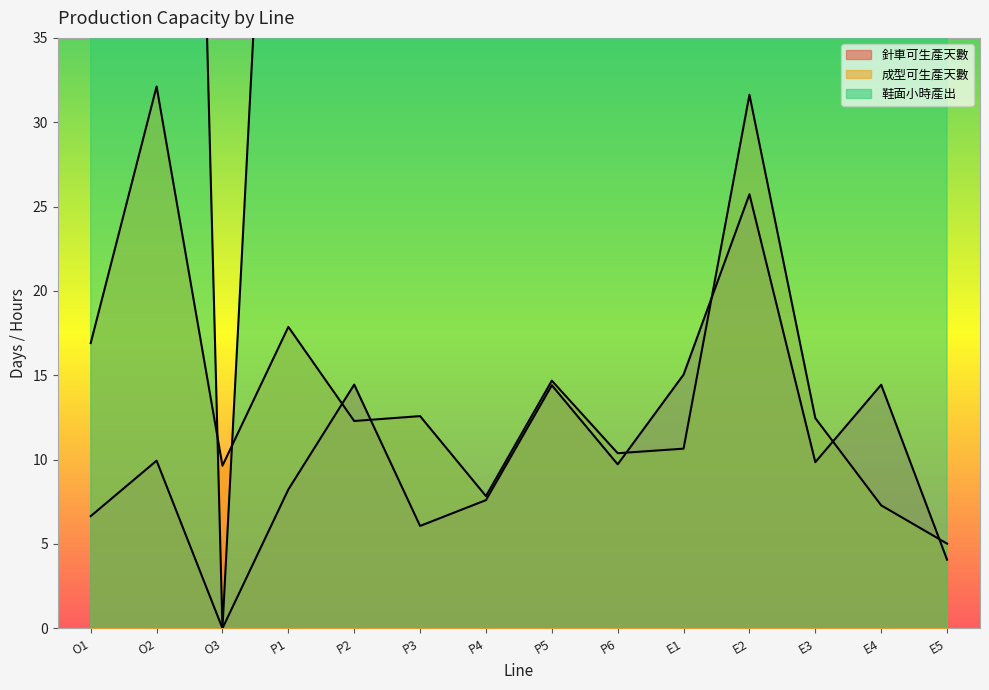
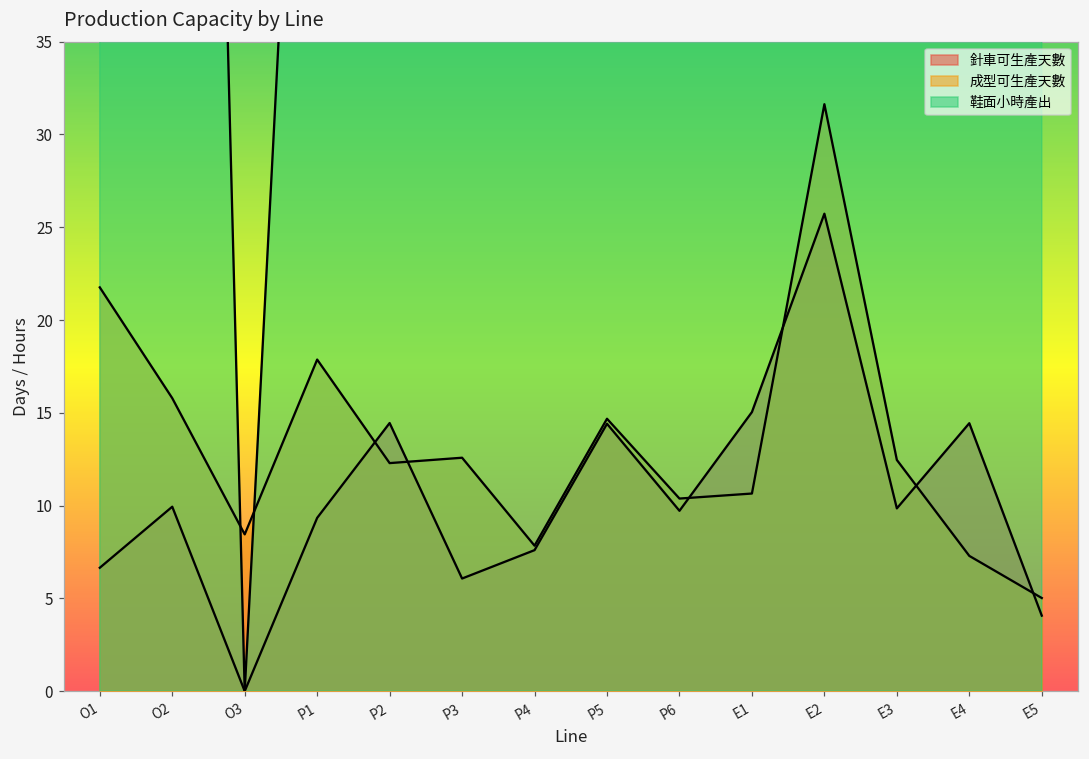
  {
    "針車可生產天數": {
      "O1": 6.7,
      "O2": 9.9,
-     "P1": 8.2,
+     "P1": 9.3,
      "P2": 14.5,
      "P3": 6.1,
      "P4": 7.6,
      "P5": 14.4,
      "P6": 9.7,
      "E1": 15.0,
      "E2": 25.7,
      "E3": 9.9,
      "E4": 14.4,
      "E5": 4.1
    },
    "成型可生產天數": {
-     "O1": 16.9,
-     "O2": 32.1,
-     "O3": 9.6,
+     "O1": 21.8,
+     "O2": 15.8,
+     "O3": 8.5,
      "P1": 17.9,
      "P2": 12.3,
      "P3": 12.6,
      "P4": 7.8,
      "P5": 14.7,
      "P6": 10.4,
      "E1": 10.7,
      "E2": 31.6,
      "E3": 12.5,
      "E4": 7.3,
      "E5": 5.0
    }
  }
